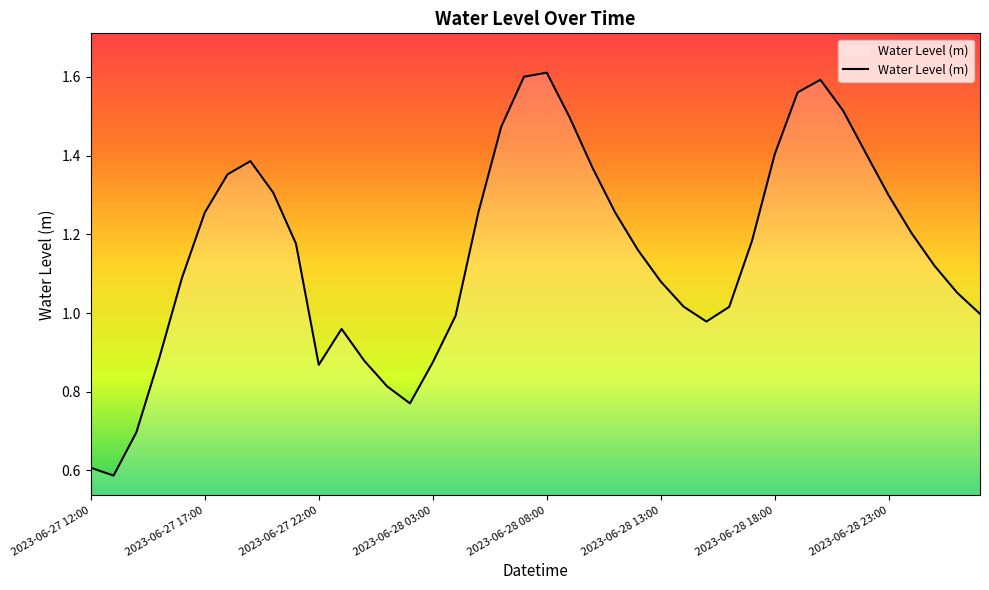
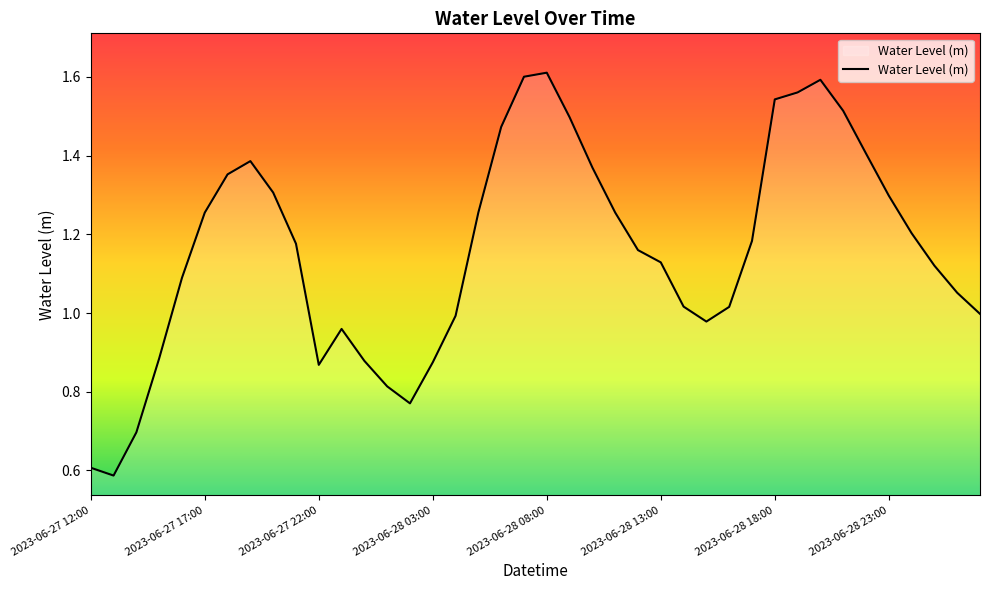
  {
    "2023-06-27 12:00": 0.61,
    "2023-06-27 17:00": 1.26,
    "2023-06-27 22:00": 0.87,
    "2023-06-28 03:00": 0.87,
    "2023-06-28 08:00": 1.61,
-   "2023-06-28 13:00": 1.08,
-   "2023-06-28 18:00": 1.40,
+   "2023-06-28 13:00": 1.13,
+   "2023-06-28 18:00": 1.54,
    "2023-06-28 23:00": 1.30
  }
